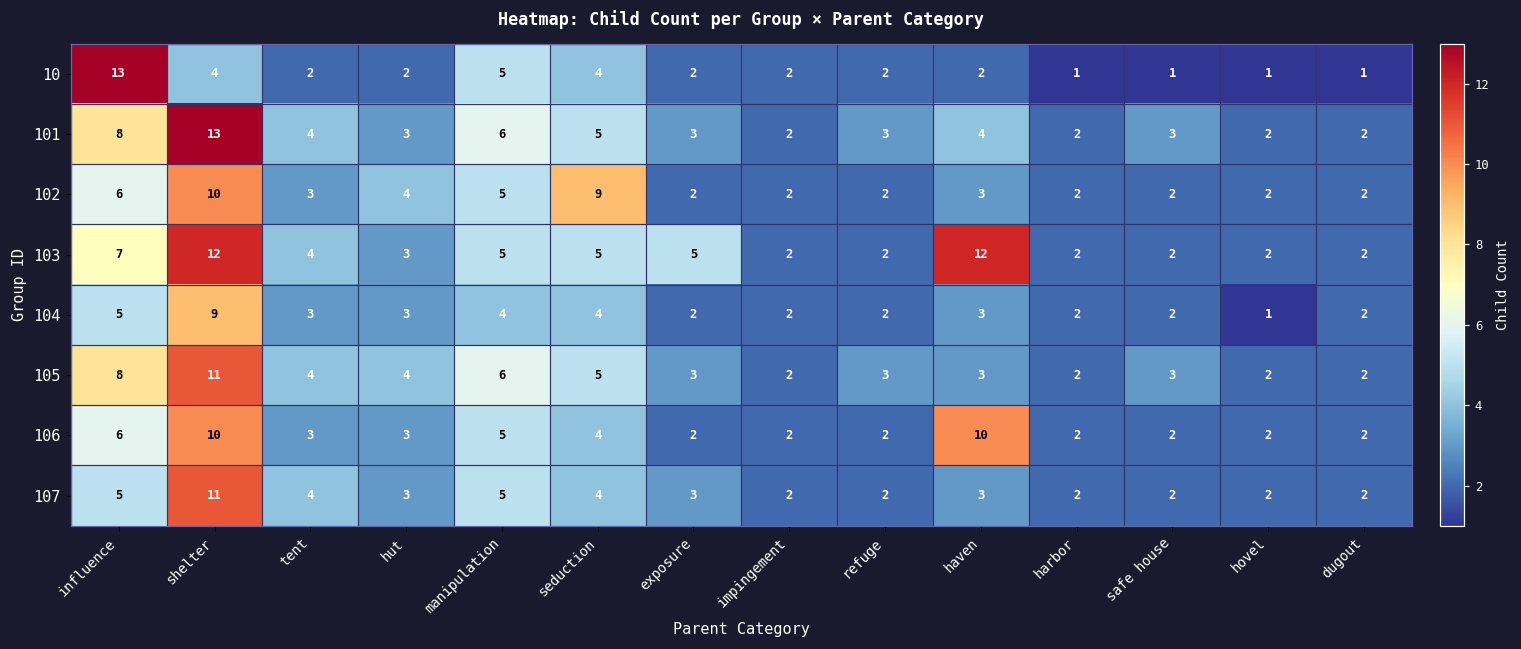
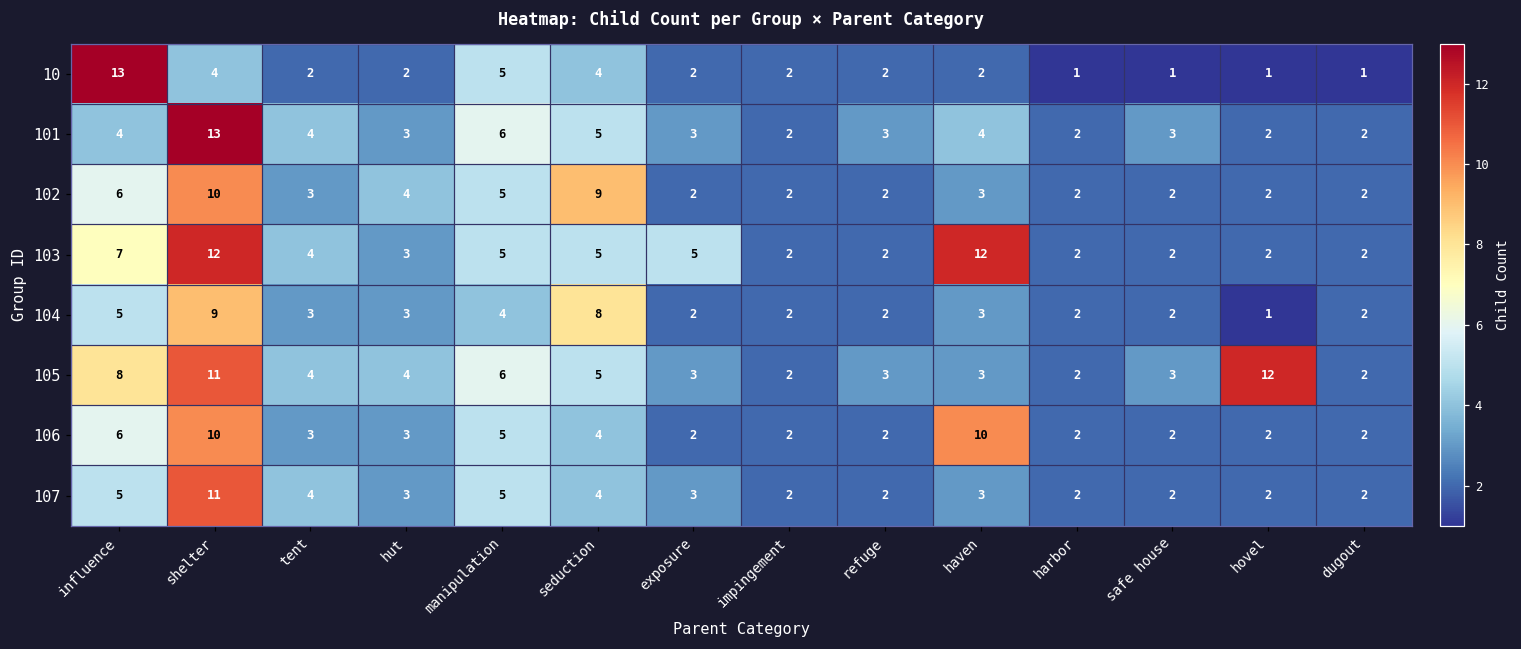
  {
    "10": {
      "influence": 13,
      "shelter": 4,
      "tent": 2,
      "hut": 2,
      "manipulation": 5,
      "seduction": 4,
      "exposure": 2,
      "impingement": 2,
      "refuge": 2,
      "haven": 2,
      "harbor": 1,
      "safe house": 1,
      "hovel": 1,
      "dugout": 1
    },
    "101": {
-     "influence": 8,
+     "influence": 4,
      "shelter": 13,
      "tent": 4,
      "hut": 3,
      "manipulation": 6,
      "seduction": 5,
      "exposure": 3,
      "impingement": 2,
      "refuge": 3,
      "haven": 4,
      "harbor": 2,
      "safe house": 3,
      "hovel": 2,
      "dugout": 2
    },
    "102": {
      "influence": 6,
      "shelter": 10,
      "tent": 3,
      "hut": 4,
      "manipulation": 5,
      "seduction": 9,
      "exposure": 2,
      "impingement": 2,
      "refuge": 2,
      "haven": 3,
      "harbor": 2,
      "safe house": 2,
      "hovel": 2,
      "dugout": 2
    },
    "103": {
      "influence": 7,
      "shelter": 12,
      "tent": 4,
      "hut": 3,
      "manipulation": 5,
      "seduction": 5,
      "exposure": 5,
      "impingement": 2,
      "refuge": 2,
      "haven": 12,
      "harbor": 2,
      "safe house": 2,
      "hovel": 2,
      "dugout": 2
    },
    "104": {
      "influence": 5,
      "shelter": 9,
      "tent": 3,
      "hut": 3,
      "manipulation": 4,
-     "seduction": 4,
+     "seduction": 8,
      "exposure": 2,
      "impingement": 2,
      "refuge": 2,
      "haven": 3,
      "harbor": 2,
      "safe house": 2,
      "hovel": 1,
      "dugout": 2
    },
    "105": {
      "influence": 8,
      "shelter": 11,
      "tent": 4,
      "hut": 4,
      "manipulation": 6,
      "seduction": 5,
      "exposure": 3,
      "impingement": 2,
      "refuge": 3,
      "haven": 3,
      "harbor": 2,
      "safe house": 3,
-     "hovel": 2,
+     "hovel": 12,
      "dugout": 2
    },
    "106": {
      "influence": 6,
      "shelter": 10,
      "tent": 3,
      "hut": 3,
      "manipulation": 5,
      "seduction": 4,
      "exposure": 2,
      "impingement": 2,
      "refuge": 2,
      "haven": 10,
      "harbor": 2,
      "safe house": 2,
      "hovel": 2,
      "dugout": 2
    },
    "107": {
      "influence": 5,
      "shelter": 11,
      "tent": 4,
      "hut": 3,
      "manipulation": 5,
      "seduction": 4,
      "exposure": 3,
      "impingement": 2,
      "refuge": 2,
      "haven": 3,
      "harbor": 2,
      "safe house": 2,
      "hovel": 2,
      "dugout": 2
    }
  }
